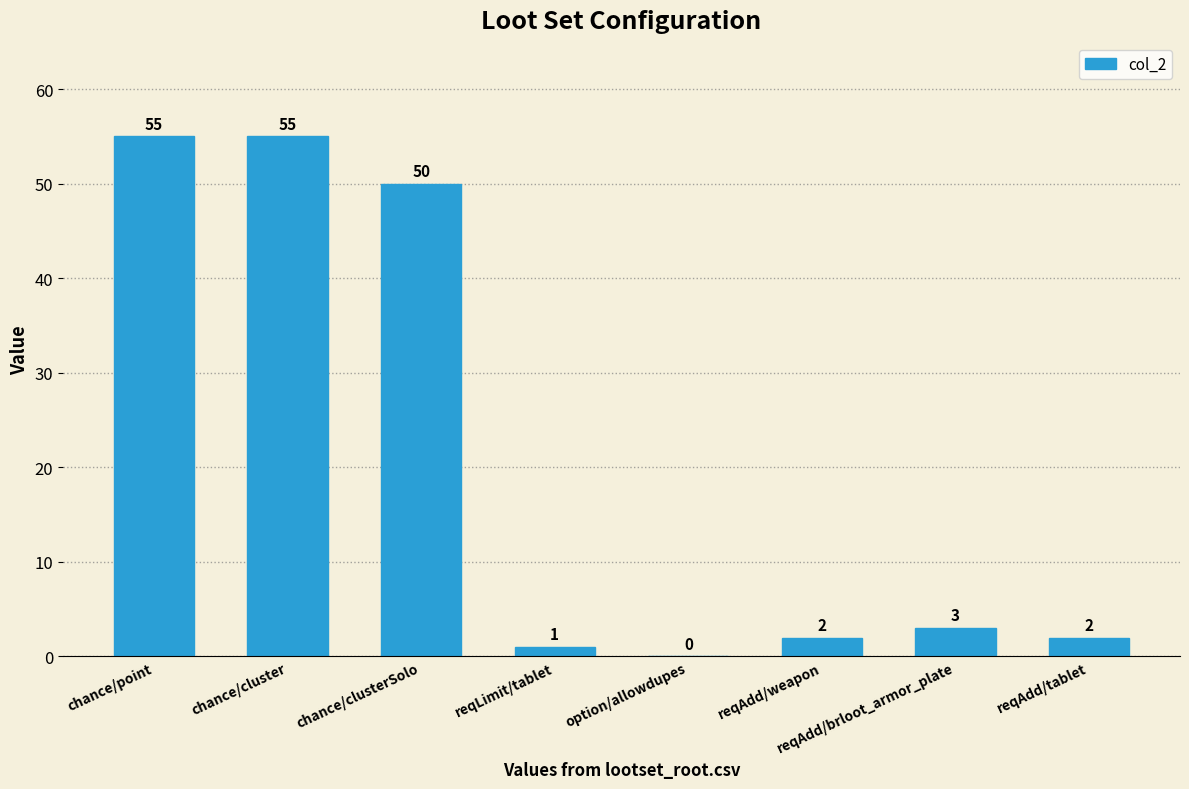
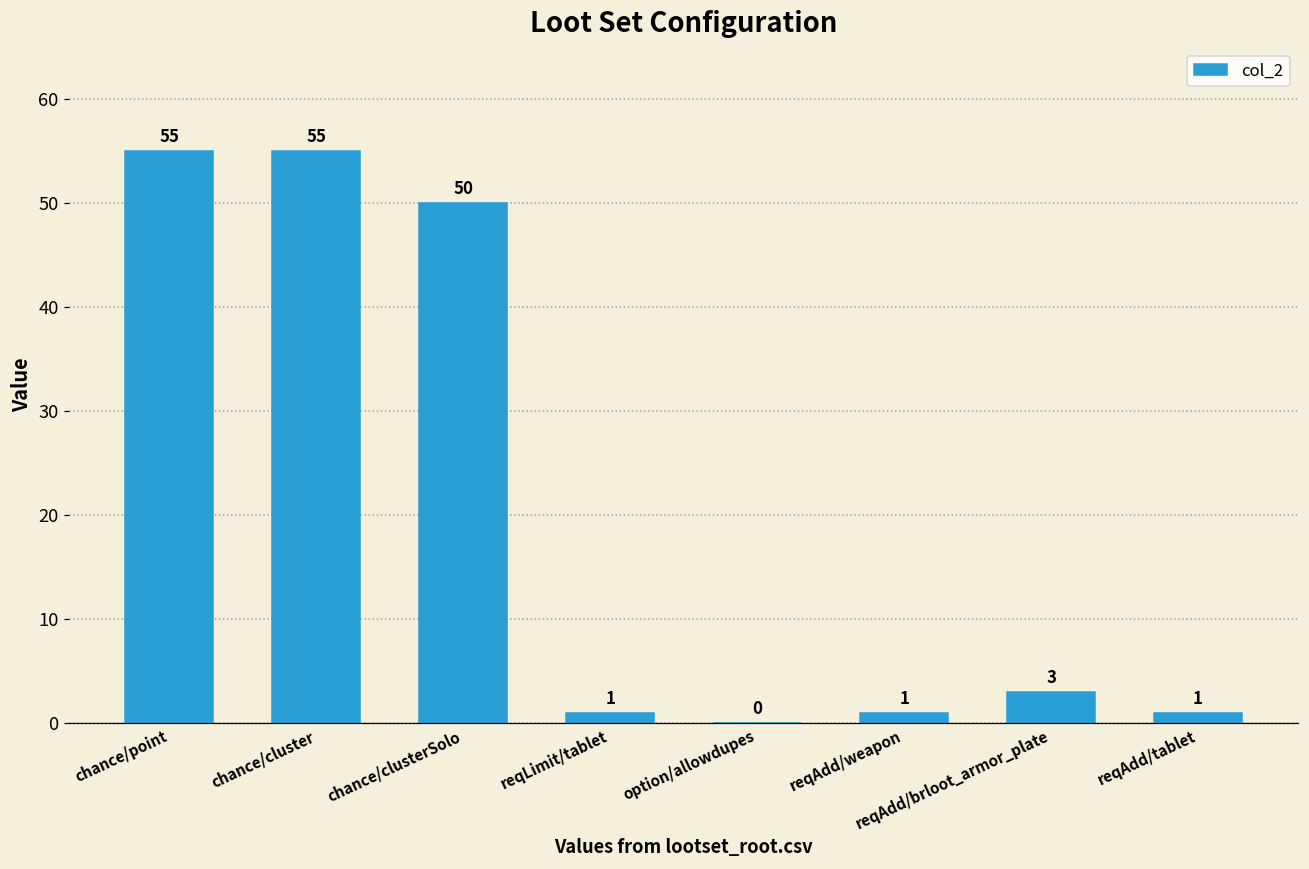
  {
    "chance/point": 55,
    "chance/cluster": 55,
    "chance/clusterSolo": 50,
    "reqLimit/tablet": 1,
    "option/allowdupes": 0,
-   "reqAdd/weapon": 2,
+   "reqAdd/weapon": 1,
    "reqAdd/brloot_armor_plate": 3,
-   "reqAdd/tablet": 2
+   "reqAdd/tablet": 1
  }
